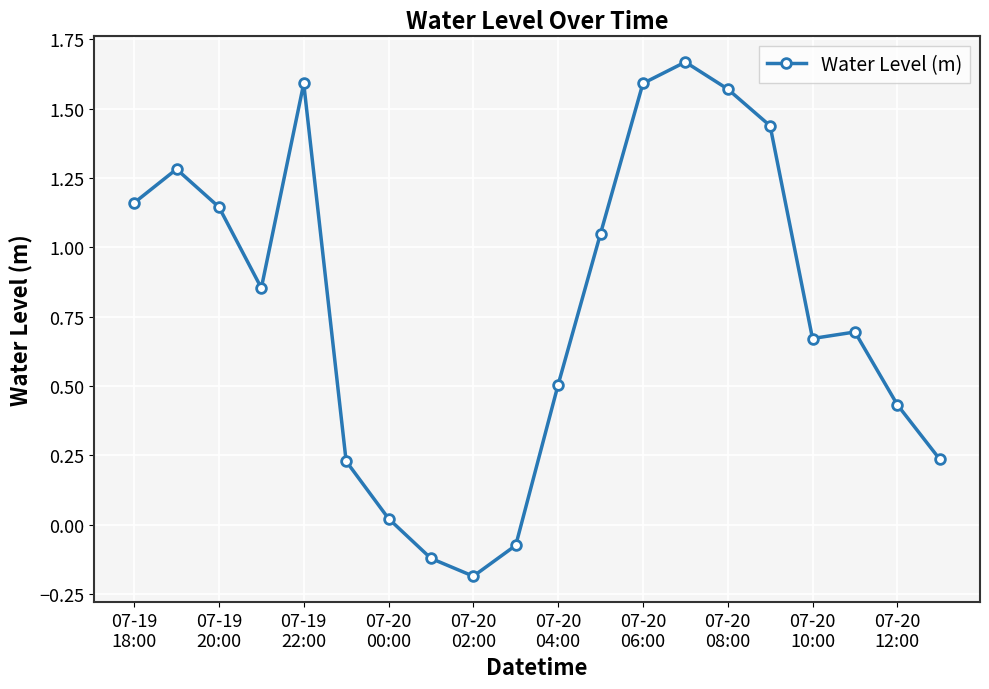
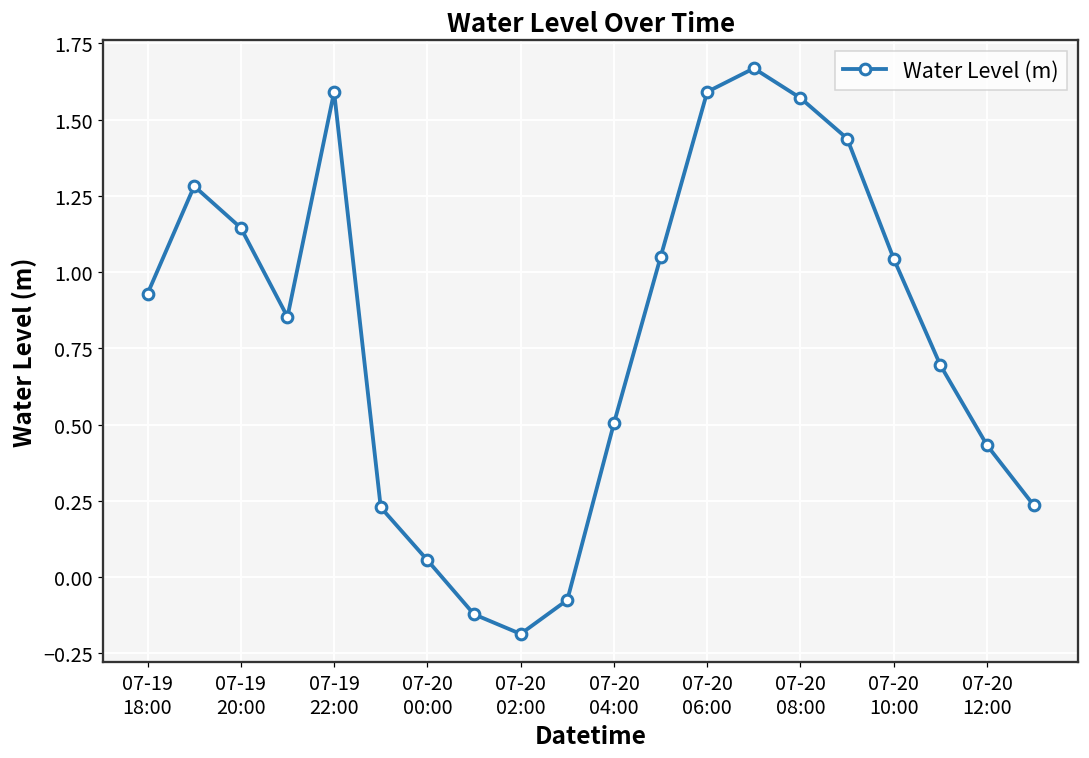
  {
-   "07-19 18:00": 1.16,
+   "07-19 18:00": 0.93,
    "07-19 20:00": 1.14,
    "07-19 22:00": 1.59,
-   "07-20 00:00": 0.02,
+   "07-20 00:00": 0.06,
    "07-20 02:00": -0.19,
    "07-20 04:00": 0.50,
    "07-20 06:00": 1.59,
    "07-20 08:00": 1.57,
-   "07-20 10:00": 0.67,
+   "07-20 10:00": 1.04,
    "07-20 12:00": 0.43
  }
